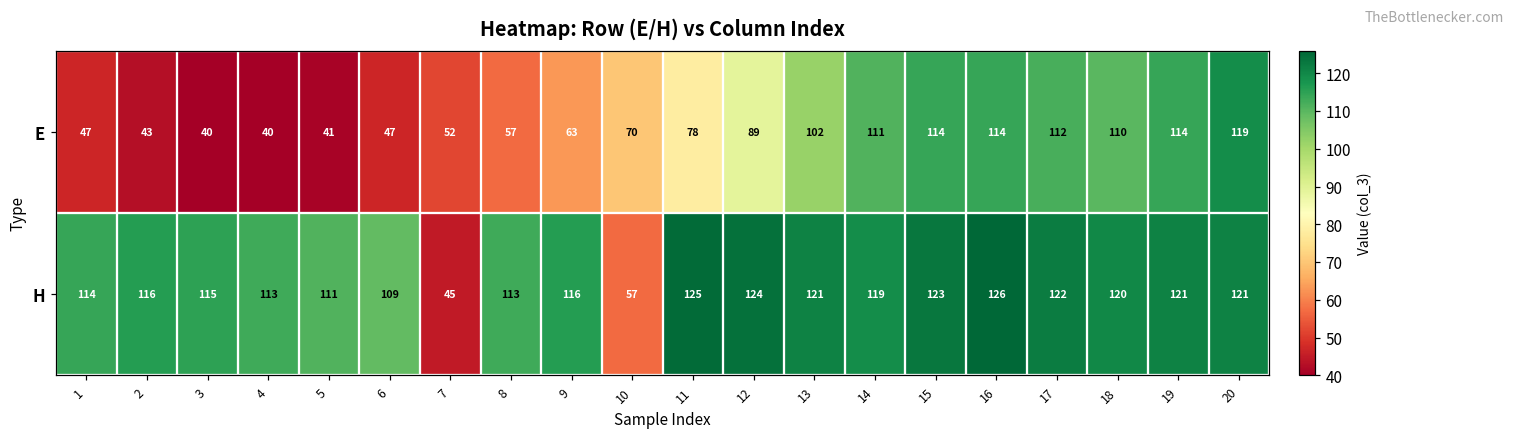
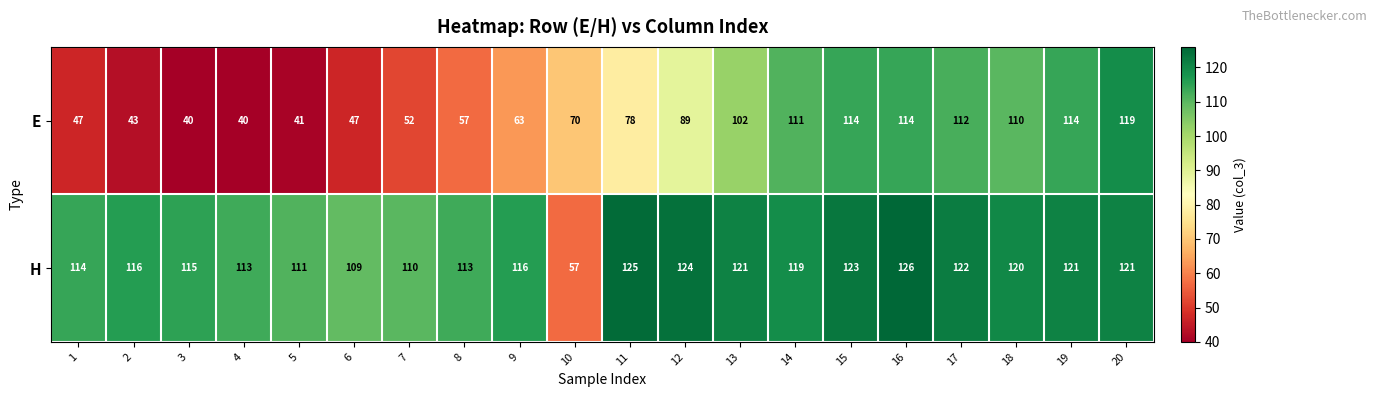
  {
    "E": {
      "1": 47,
      "2": 43,
      "3": 40,
      "4": 40,
      "5": 41,
      "6": 47,
      "7": 52,
      "8": 57,
      "9": 63,
      "10": 70,
      "11": 78,
      "12": 89,
      "13": 102,
      "14": 111,
      "15": 114,
      "16": 114,
      "17": 112,
      "18": 110,
      "19": 114,
      "20": 119
    },
    "H": {
      "1": 114,
      "2": 116,
      "3": 115,
      "4": 113,
      "5": 111,
      "6": 109,
-     "7": 45,
+     "7": 110,
      "8": 113,
      "9": 116,
      "10": 57,
      "11": 125,
      "12": 124,
      "13": 121,
      "14": 119,
      "15": 123,
      "16": 126,
      "17": 122,
      "18": 120,
      "19": 121,
      "20": 121
    }
  }
